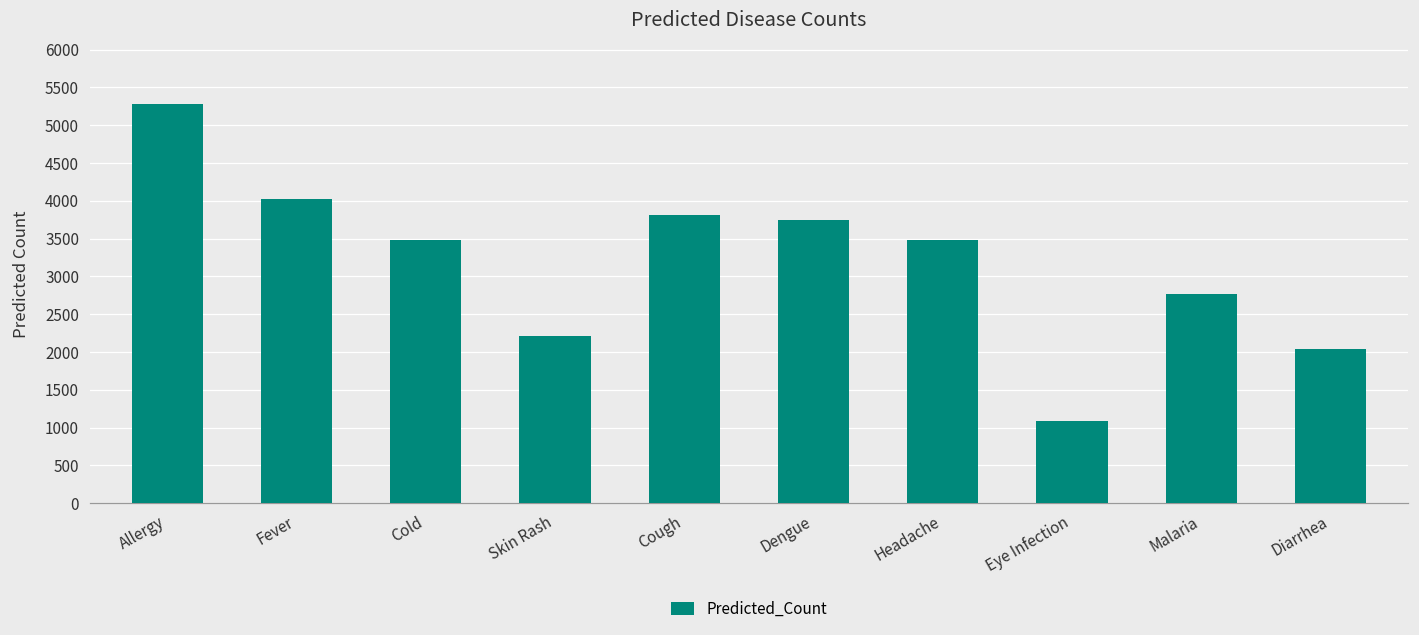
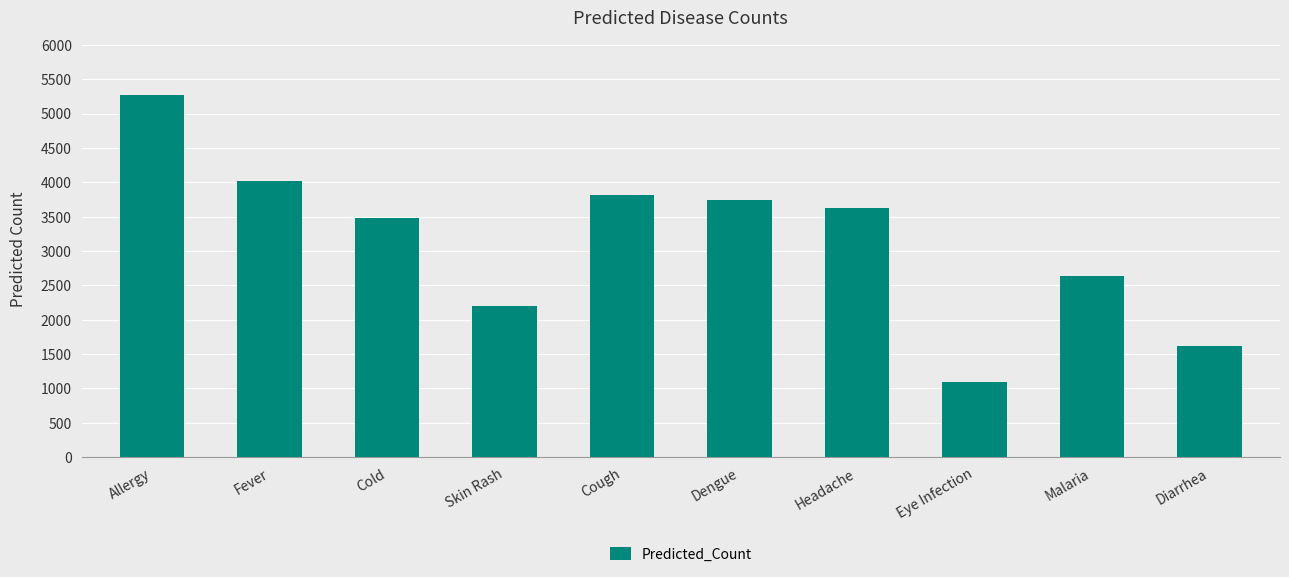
  {
    "Allergy": 5300,
    "Fever": 4000,
    "Cold": 3500,
    "Skin Rash": 2200,
    "Cough": 3800,
    "Dengue": 3700,
-   "Headache": 3500,
+   "Headache": 3600,
    "Eye Infection": 1100,
-   "Malaria": 2800,
-   "Diarrhea": 2000
+   "Malaria": 2600,
+   "Diarrhea": 1600
  }
